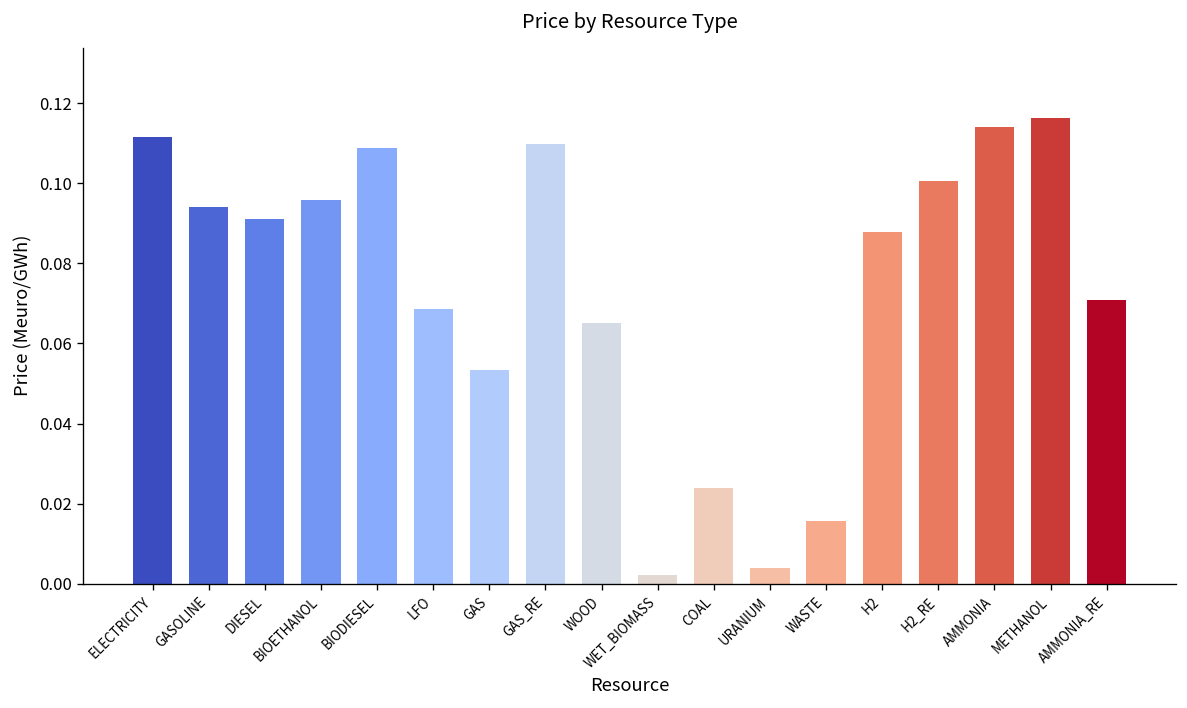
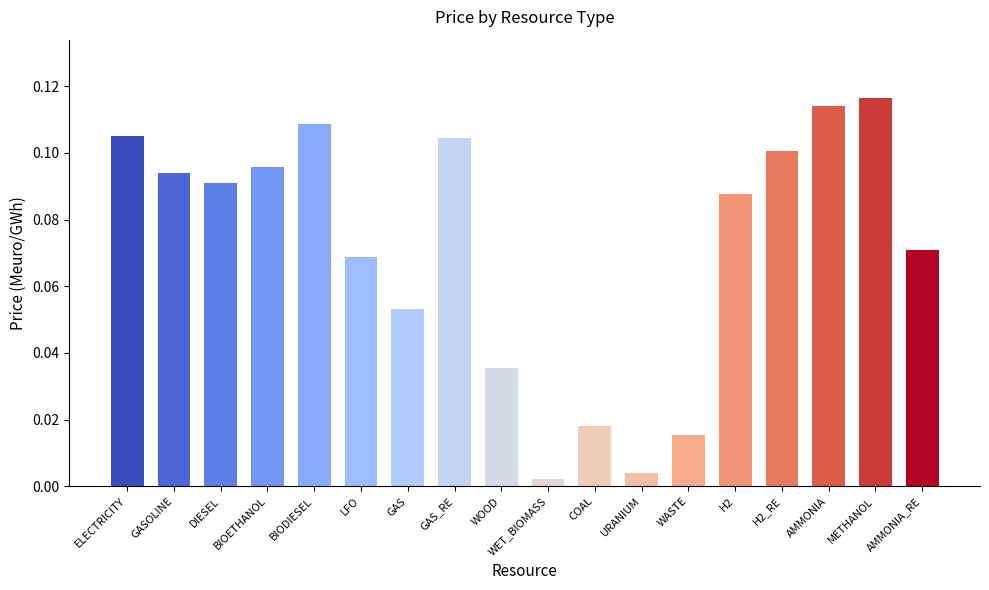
  {
-   "ELECTRICITY": 0.112,
+   "ELECTRICITY": 0.105,
    "GASOLINE": 0.094,
    "DIESEL": 0.091,
    "BIOETHANOL": 0.096,
    "BIODIESEL": 0.109,
    "LFO": 0.069,
    "GAS": 0.053,
-   "GAS_RE": 0.110,
-   "WOOD": 0.065,
+   "GAS_RE": 0.104,
+   "WOOD": 0.036,
    "WET_BIOMASS": 0.002,
-   "COAL": 0.024,
+   "COAL": 0.018,
    "URANIUM": 0.004,
    "WASTE": 0.016,
    "H2": 0.088,
    "H2_RE": 0.101,
    "AMMONIA": 0.114,
    "METHANOL": 0.116,
    "AMMONIA_RE": 0.071
  }
